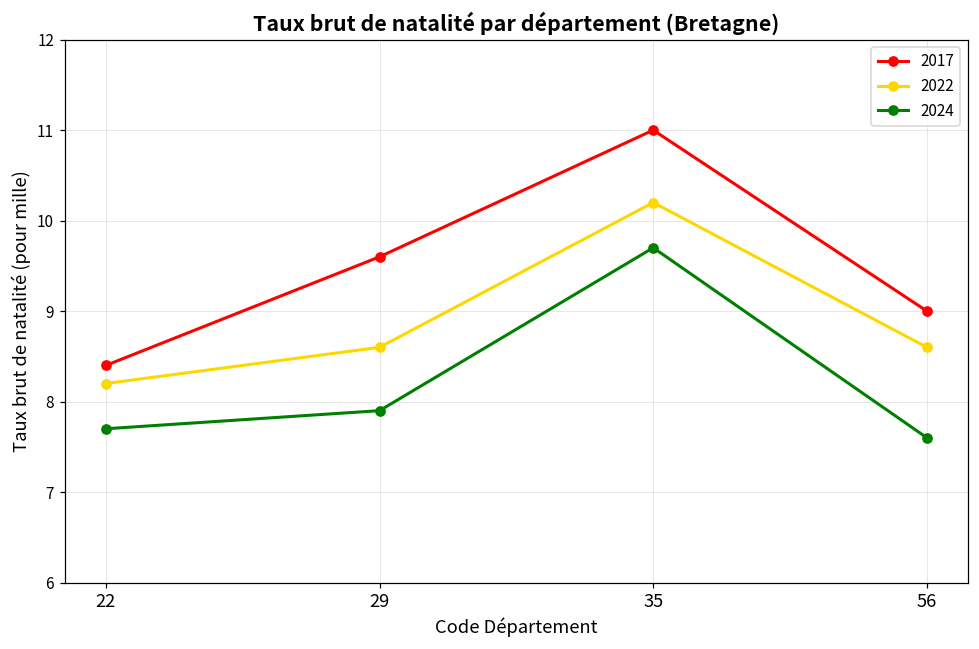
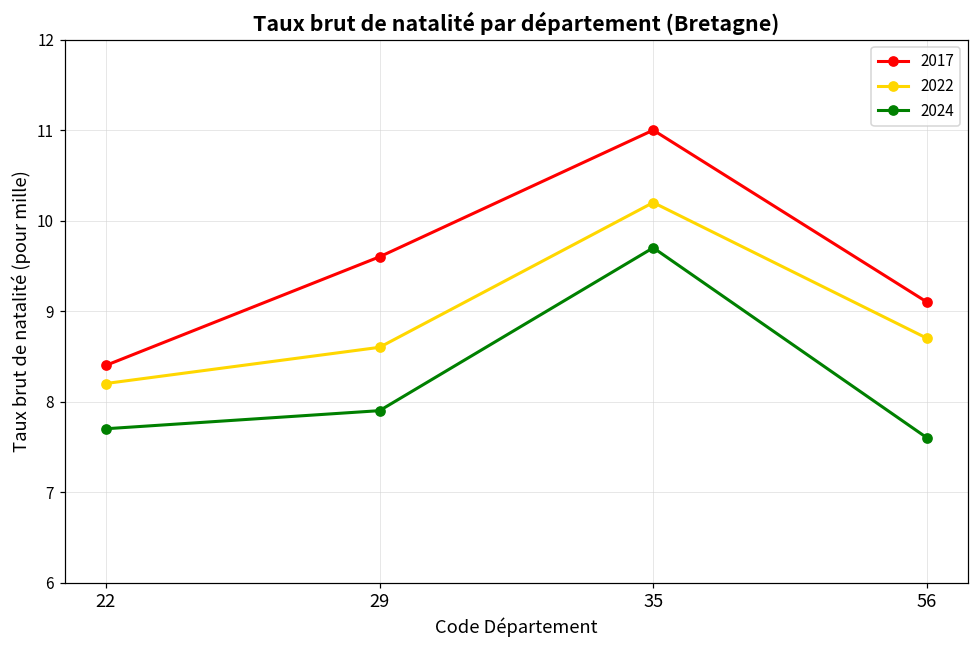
  {
    "2017": {
      "22": 8.4,
      "29": 9.6,
      "35": 11.0,
-     "56": 9.0
+     "56": 9.1
    },
    "2022": {
      "22": 8.2,
      "29": 8.6,
      "35": 10.2,
-     "56": 8.6
+     "56": 8.7
    },
    "2024": {
      "22": 7.7,
      "29": 7.9,
      "35": 9.7,
      "56": 7.6
    }
  }
